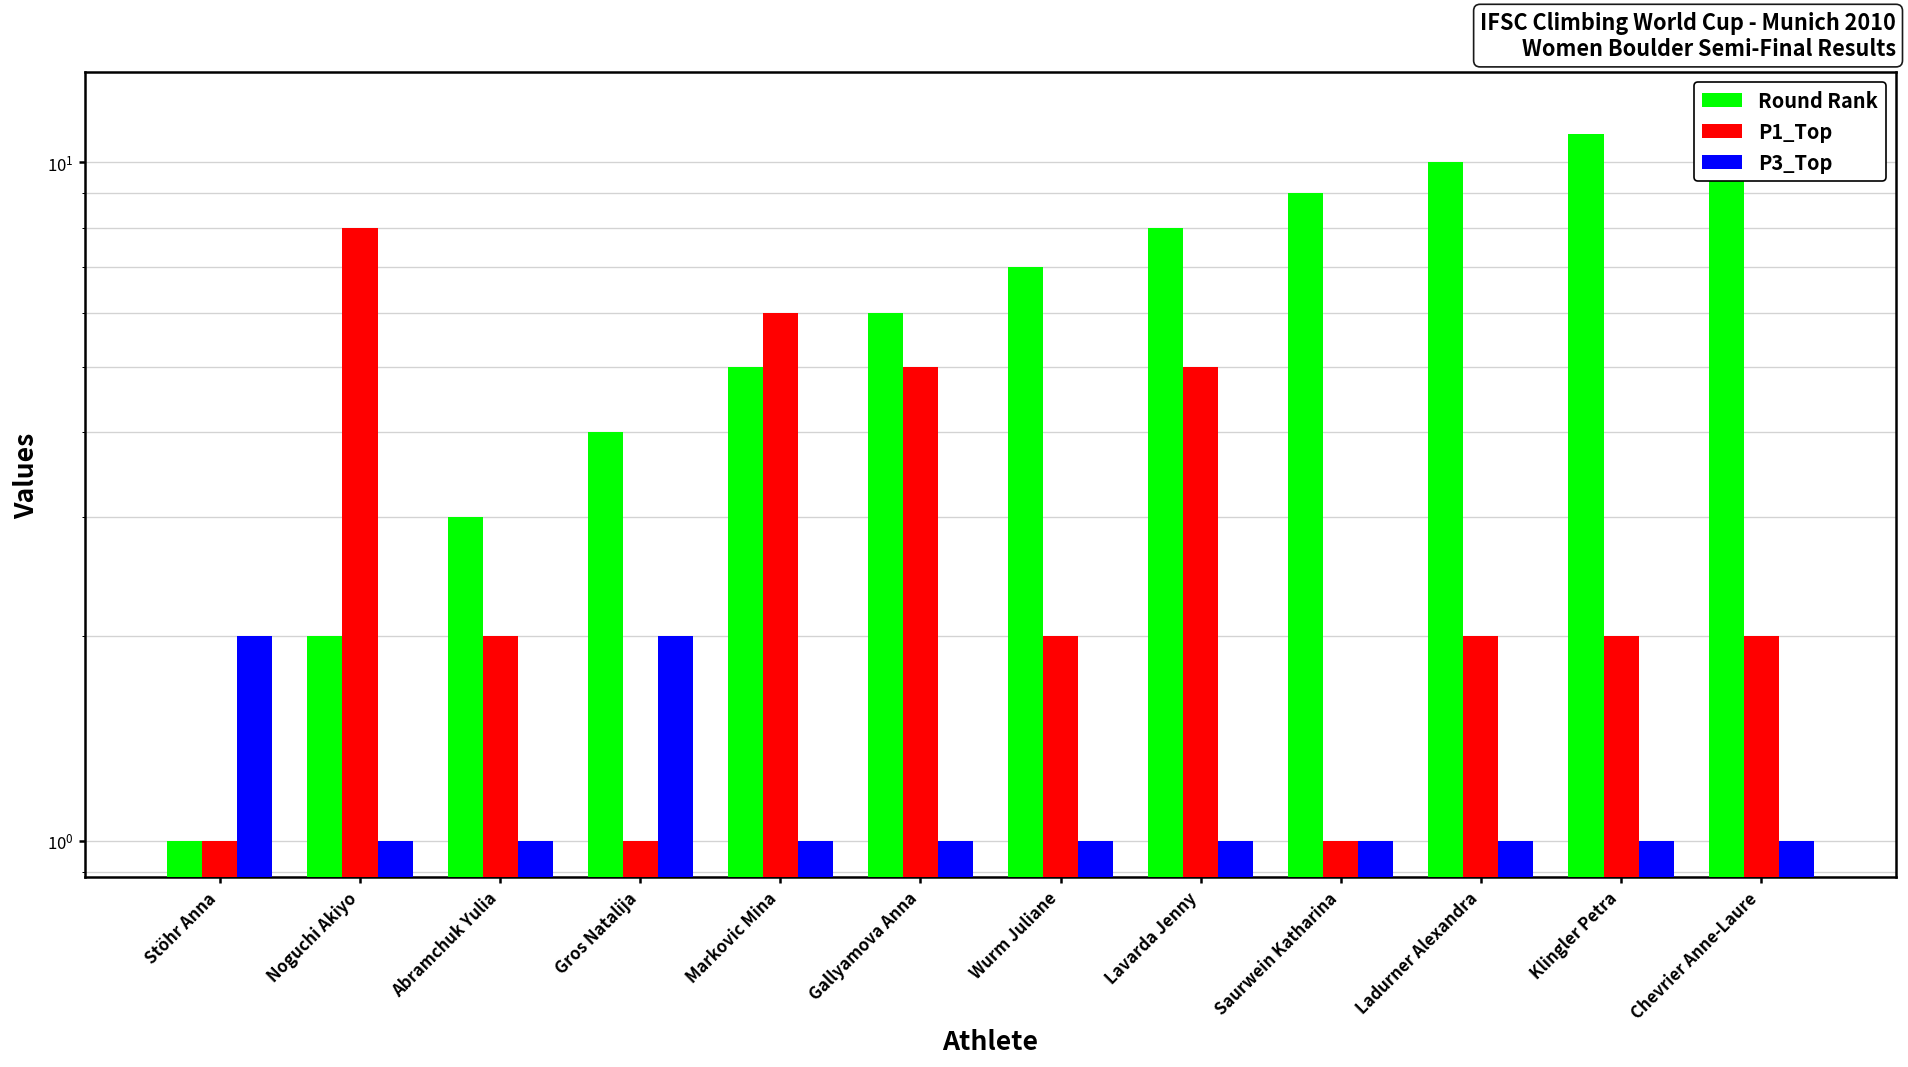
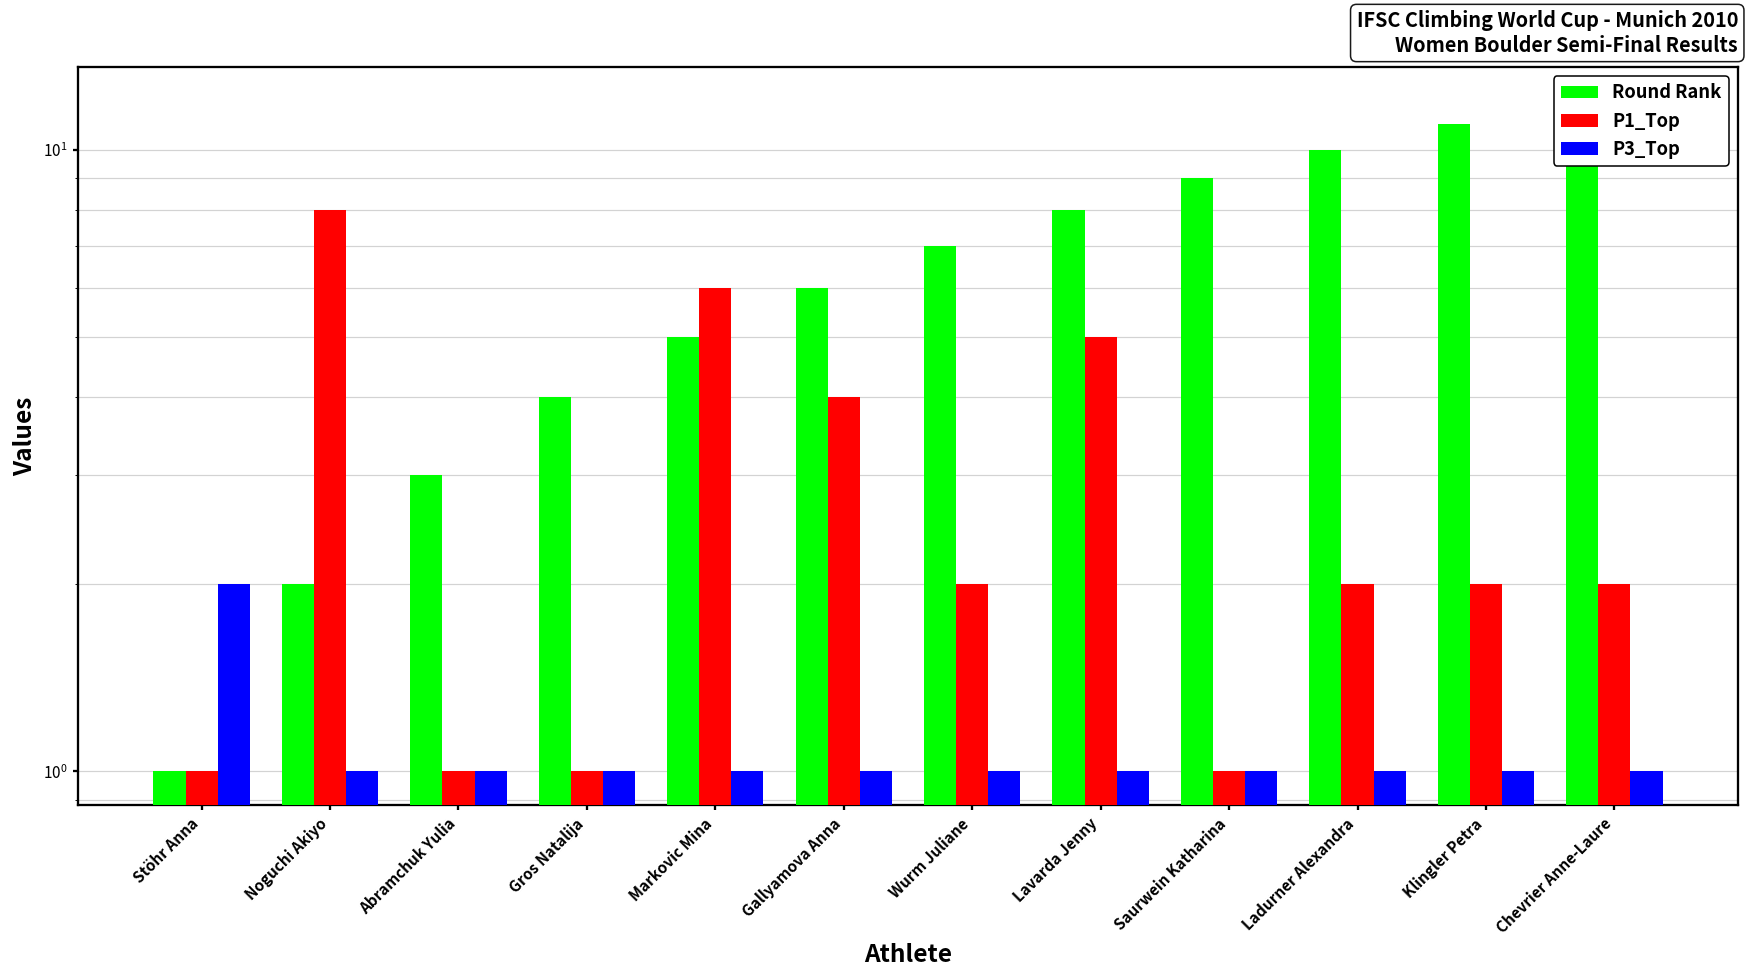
  {
    "Round Rank": {
      "Stöhr Anna": 1,
      "Noguchi Akiyo": 2,
      "Abramchuk Yulia": 3,
      "Gros Natalija": 4,
      "Markovic Mina": 5,
      "Gallyamova Anna": 6,
      "Wurm Juliane": 7,
      "Lavarda Jenny": 8,
      "Saurwein Katharina": 9,
      "Ladurner Alexandra": 10,
      "Klingler Petra": 11
    },
    "P1_Top": {
      "Stöhr Anna": 1,
      "Noguchi Akiyo": 8,
-     "Abramchuk Yulia": 2,
+     "Abramchuk Yulia": 1,
      "Gros Natalija": 1,
      "Markovic Mina": 6,
-     "Gallyamova Anna": 5,
+     "Gallyamova Anna": 4,
      "Wurm Juliane": 2,
      "Lavarda Jenny": 5,
      "Saurwein Katharina": 1,
      "Ladurner Alexandra": 2,
      "Klingler Petra": 2,
      "Chevrier Anne-Laure": 2
    },
    "P3_Top": {
      "Stöhr Anna": 2,
      "Noguchi Akiyo": 1,
      "Abramchuk Yulia": 1,
-     "Gros Natalija": 2,
+     "Gros Natalija": 1,
      "Markovic Mina": 1,
      "Gallyamova Anna": 1,
      "Wurm Juliane": 1,
      "Lavarda Jenny": 1,
      "Saurwein Katharina": 1,
      "Ladurner Alexandra": 1,
      "Klingler Petra": 1,
      "Chevrier Anne-Laure": 1
    }
  }
